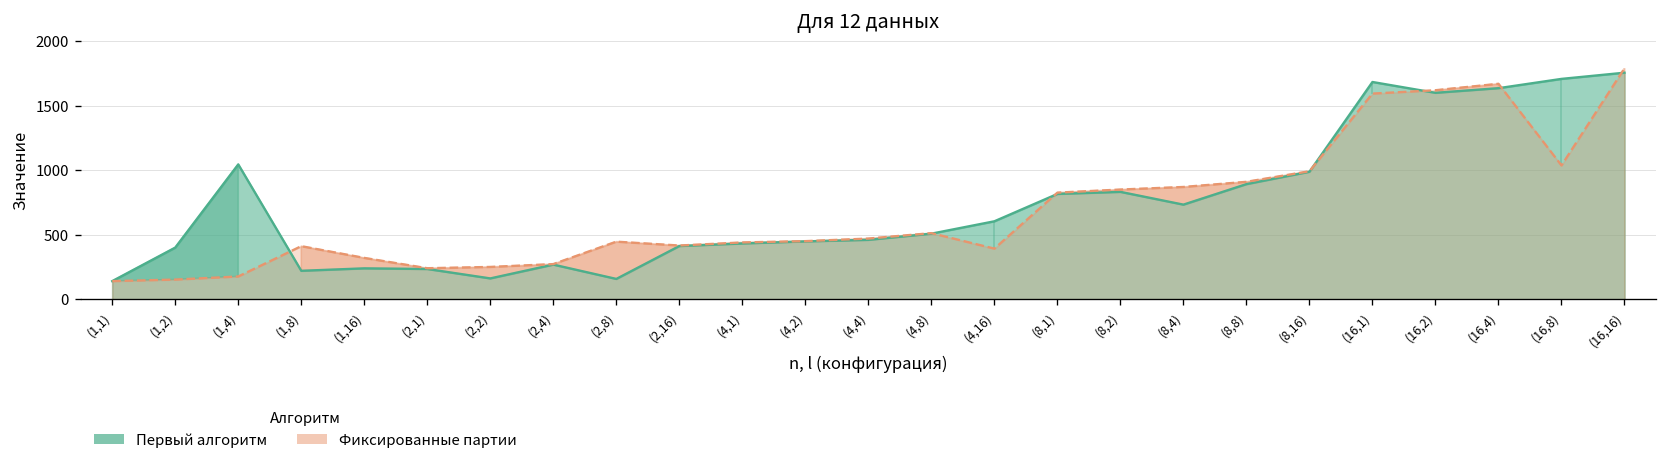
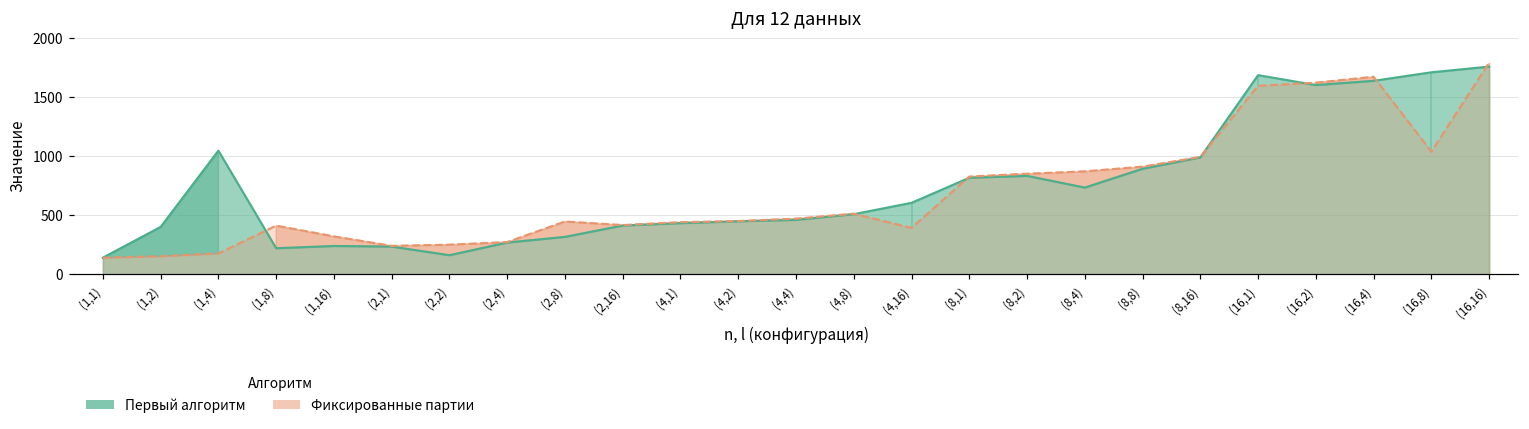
  {
    "Первый алгоритм": {
      "(1,2)": 400,
      "(1,4)": 1050,
      "(1,8)": 220,
      "(1,16)": 240,
      "(2,2)": 160,
-     "(2,8)": 160,
+     "(2,8)": 320,
      "(4,16)": 610,
      "(8,4)": 740,
      "(16,1)": 1690,
      "(16,4)": 1640,
      "(16,8)": 1710,
      "(16,16)": 1760
    },
    "Фиксированные партии": {
      "(1,2)": 150,
      "(1,4)": 180,
      "(1,8)": 410,
      "(1,16)": 320,
      "(2,2)": 250,
      "(2,8)": 450,
      "(4,16)": 390,
      "(8,4)": 870,
      "(16,1)": 1600,
      "(16,4)": 1670,
      "(16,8)": 1040,
      "(16,16)": 1790
    }
  }
